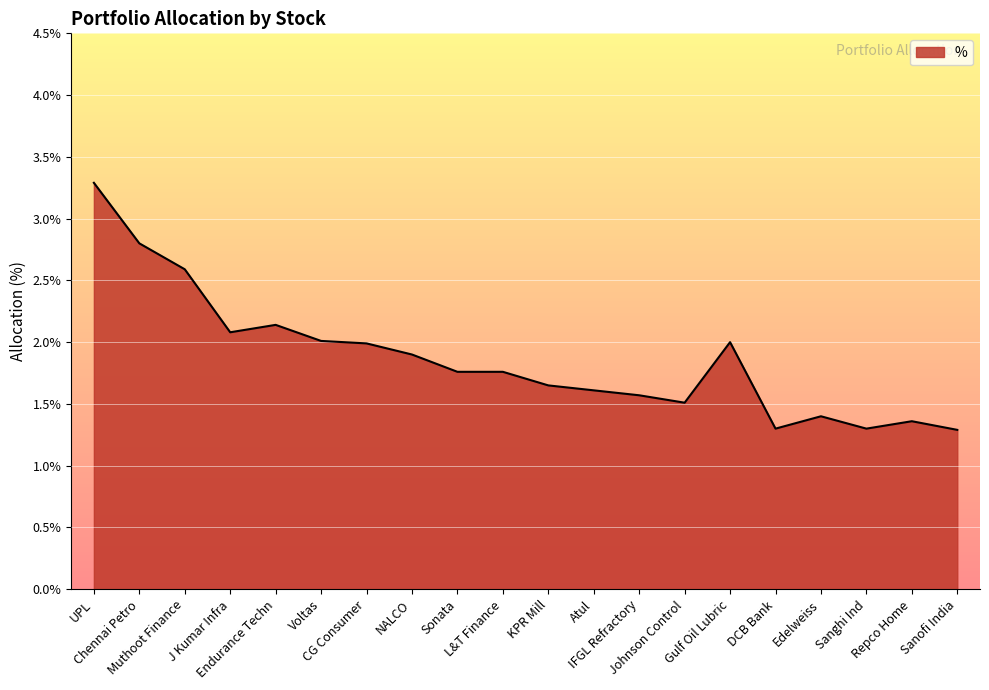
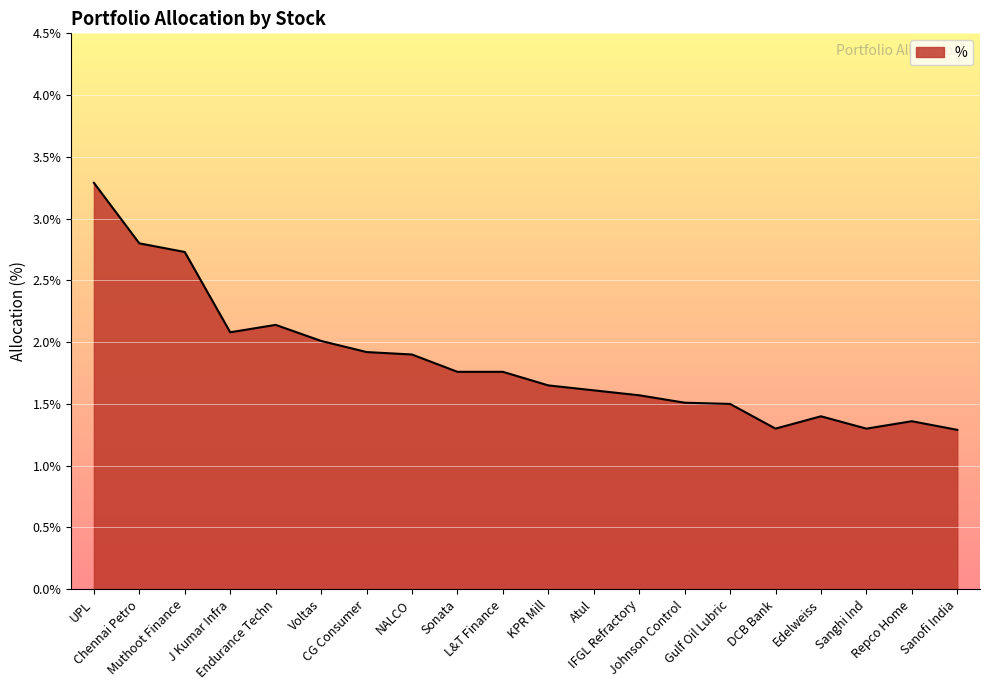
  {
    "UPL": "3.29%",
    "Chennai Petro": "2.80%",
-   "Muthoot Finance": "2.59%",
+   "Muthoot Finance": "2.73%",
    "J Kumar Infra": "2.08%",
    "Endurance Techn": "2.14%",
    "Voltas": "2.01%",
-   "CG Consumer": "1.99%",
+   "CG Consumer": "1.92%",
    "NALCO": "1.90%",
    "Sonata": "1.76%",
    "L&T Finance": "1.76%",
    "KPR Mill": "1.65%",
    "Atul": "1.61%",
    "IFGL Refractory": "1.57%",
    "Johnson Control": "1.51%",
-   "Gulf Oil Lubric": "2.0%",
+   "Gulf Oil Lubric": "1.5%",
    "DCB Bank": "1.30%",
    "Edelweiss": "1.40%",
    "Sanghi Ind": "1.30%",
    "Repco Home": "1.36%",
    "Sanofi India": "1.29%"
  }
